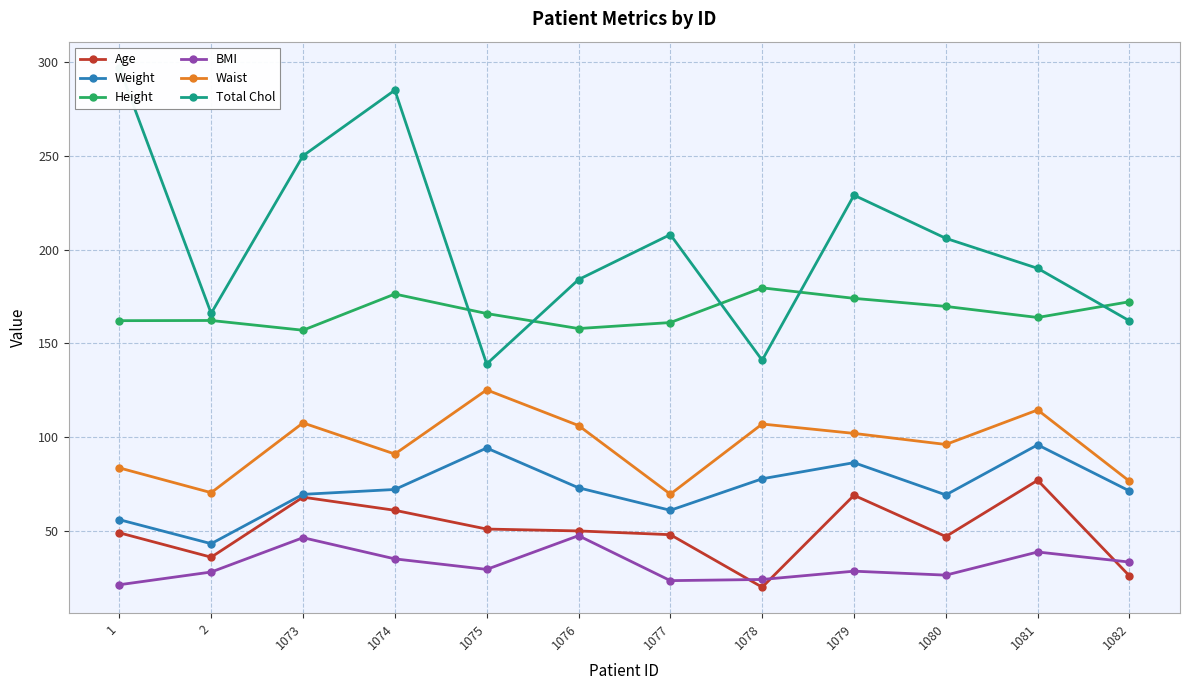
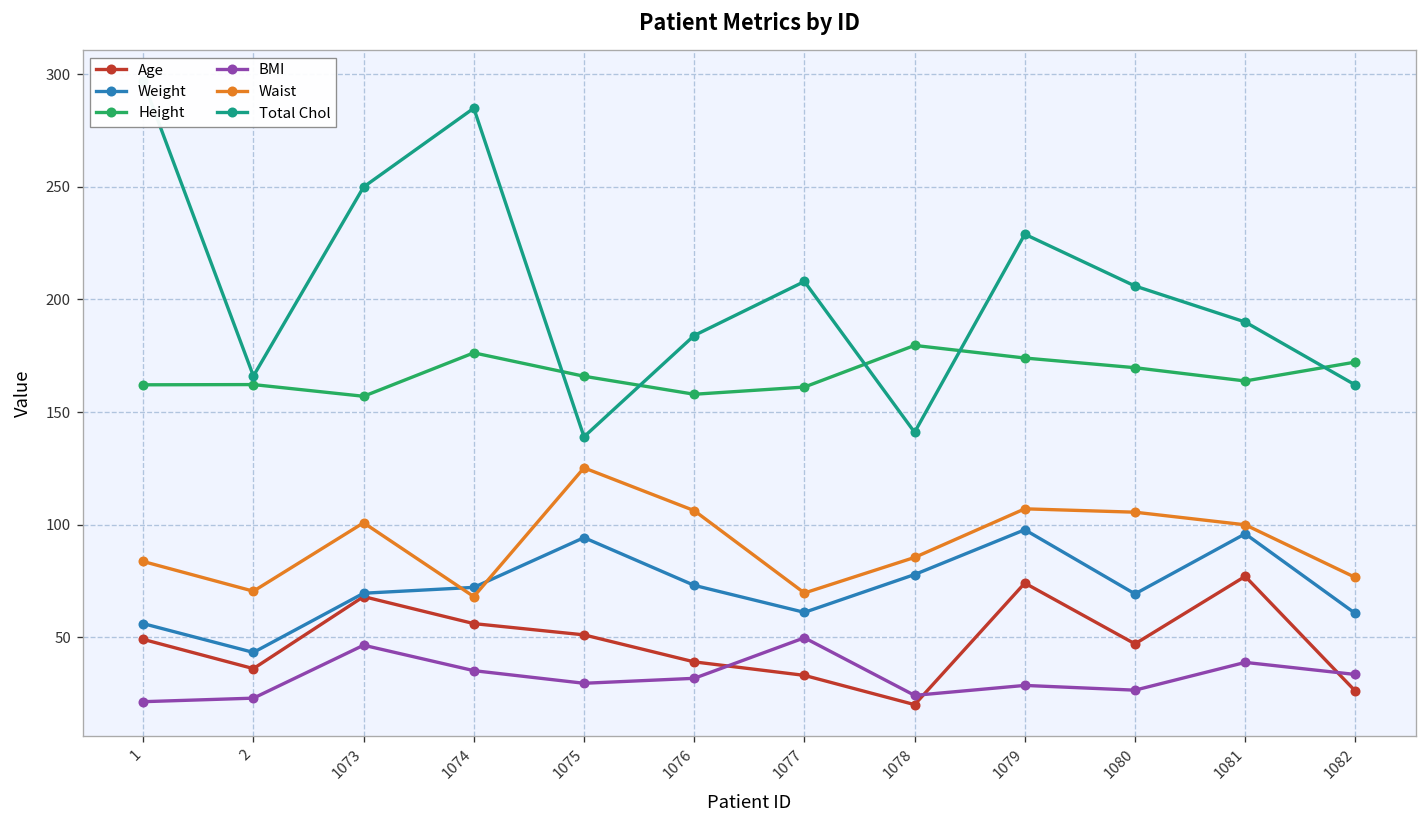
  {
    "Age": {
      "1": 49,
      "2": 36,
      "1073": 68,
-     "1074": 61,
+     "1074": 56,
      "1075": 51,
-     "1076": 50,
-     "1077": 48,
+     "1076": 39,
+     "1077": 33,
      "1078": 20,
-     "1079": 69,
+     "1079": 74,
      "1080": 47,
      "1081": 77,
      "1082": 26
    },
    "Weight": {
      "1": 56,
      "2": 43,
      "1073": 70,
      "1074": 72,
      "1075": 94,
      "1076": 73,
      "1077": 61,
      "1078": 78,
-     "1079": 86,
+     "1079": 98,
      "1080": 69,
      "1081": 96,
-     "1082": 71
+     "1082": 61
    },
    "BMI": {
      "1": 21,
-     "2": 28,
+     "2": 23,
      "1073": 46,
      "1074": 35,
      "1075": 29,
-     "1076": 47,
-     "1077": 24,
+     "1076": 32,
+     "1077": 50,
      "1078": 24,
      "1079": 29,
      "1080": 26,
      "1081": 39,
      "1082": 33
    },
    "Waist": {
      "1": 84,
      "2": 70,
-     "1073": 108,
-     "1074": 91,
+     "1073": 101,
+     "1074": 68,
      "1075": 125,
      "1076": 106,
      "1077": 70,
-     "1078": 107,
-     "1079": 102,
-     "1080": 96,
-     "1081": 115,
+     "1078": 85,
+     "1079": 107,
+     "1080": 106,
+     "1081": 100,
      "1082": 77
    }
  }
